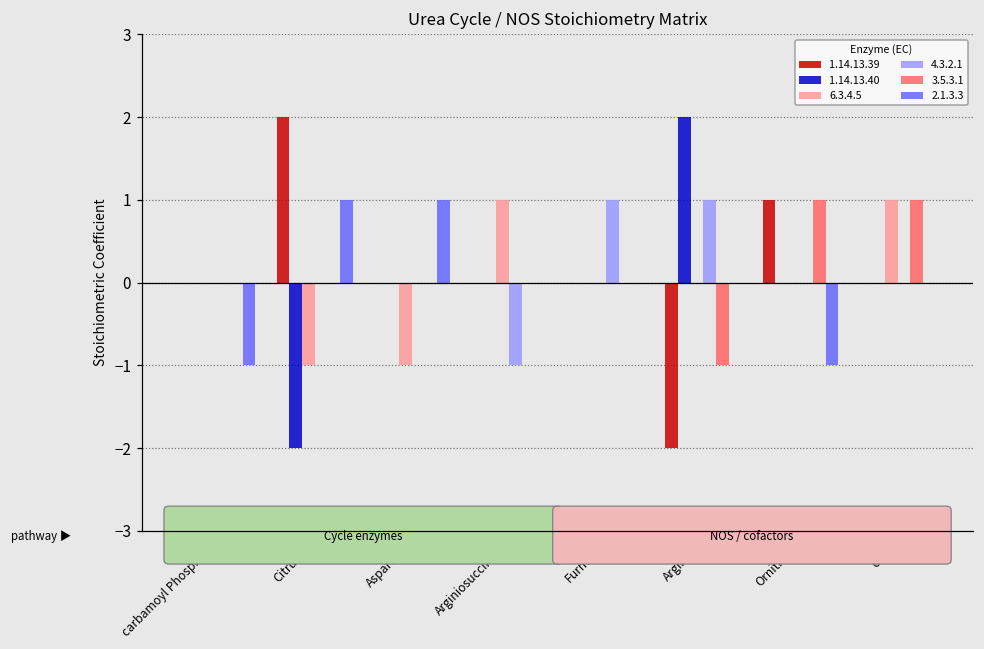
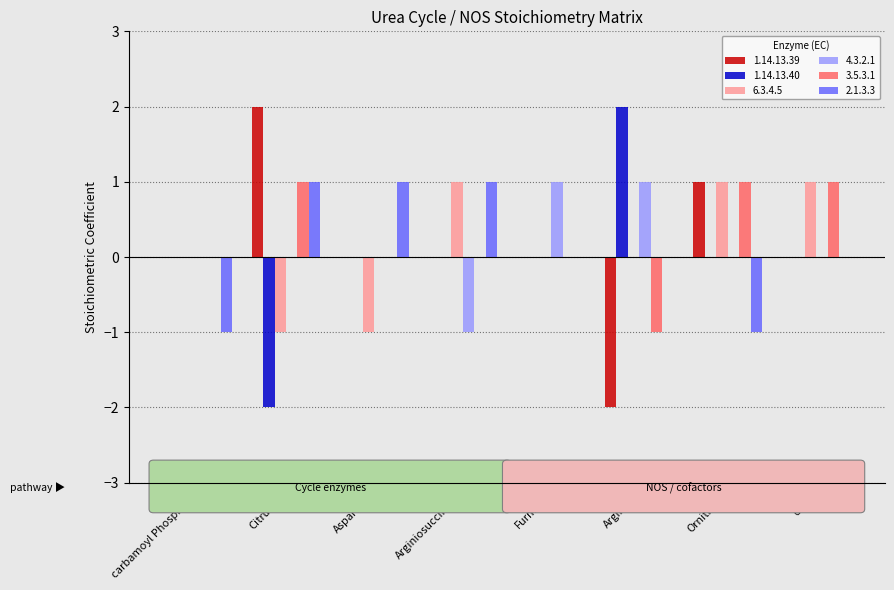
  {
    "1.14.13.39": {
      "carbamoyl Phosphate": 0,
      "Citruline": 2,
      "Aspartate": 0,
      "Arginiosuccinate": 0,
      "Furmate": 0,
      "Arginine": -2,
      "Ornithine": 1,
      "Urea": 0
    },
    "1.14.13.40": {
      "carbamoyl Phosphate": 0,
      "Citruline": -2,
      "Aspartate": 0,
      "Arginiosuccinate": 0,
      "Furmate": 0,
      "Arginine": 2,
      "Ornithine": 0,
      "Urea": 0
    },
    "6.3.4.5": {
      "carbamoyl Phosphate": 0,
      "Citruline": -1,
      "Aspartate": -1,
      "Arginiosuccinate": 1,
      "Furmate": 0,
      "Arginine": 0,
-     "Ornithine": 0,
+     "Ornithine": 1,
      "Urea": 1
    },
    "4.3.2.1": {
      "carbamoyl Phosphate": 0,
      "Citruline": 0,
      "Aspartate": 0,
      "Arginiosuccinate": -1,
      "Furmate": 1,
      "Arginine": 1,
      "Ornithine": 0,
      "Urea": 0
    },
    "3.5.3.1": {
      "carbamoyl Phosphate": 0,
-     "Citruline": 0,
+     "Citruline": 1,
      "Aspartate": 0,
      "Arginiosuccinate": 0,
      "Furmate": 0,
      "Arginine": -1,
      "Ornithine": 1,
      "Urea": 1
    },
    "2.1.3.3": {
      "carbamoyl Phosphate": -1,
      "Citruline": 1,
      "Aspartate": 1,
-     "Arginiosuccinate": 0,
+     "Arginiosuccinate": 1,
      "Furmate": 0,
      "Arginine": 0,
      "Ornithine": -1,
      "Urea": 0
    }
  }
